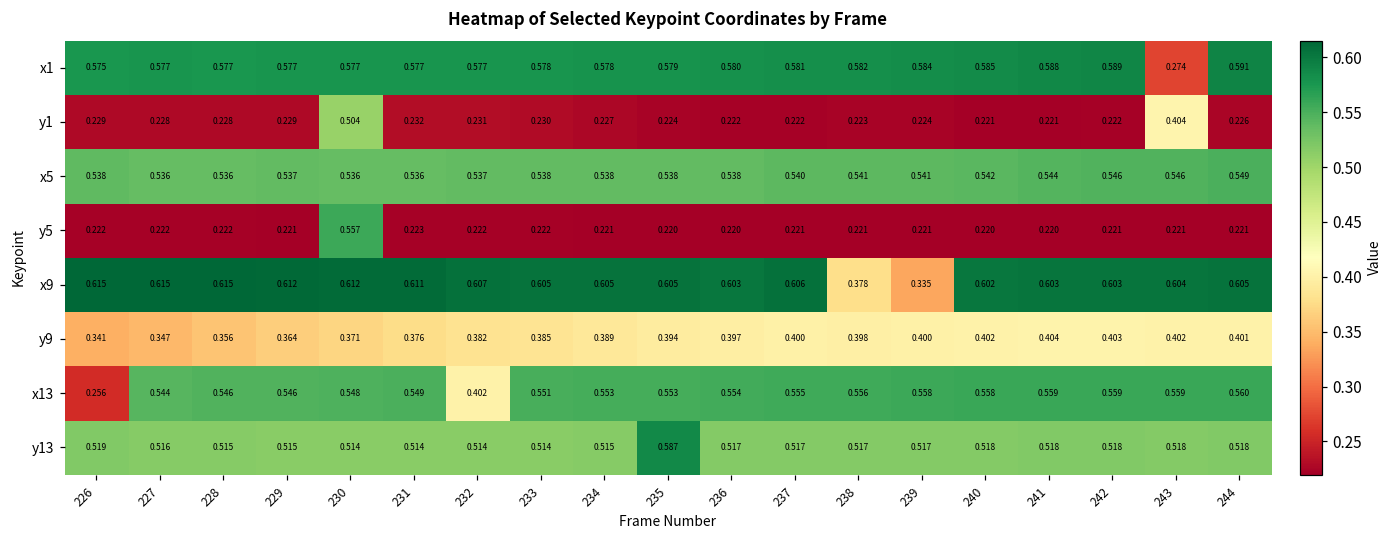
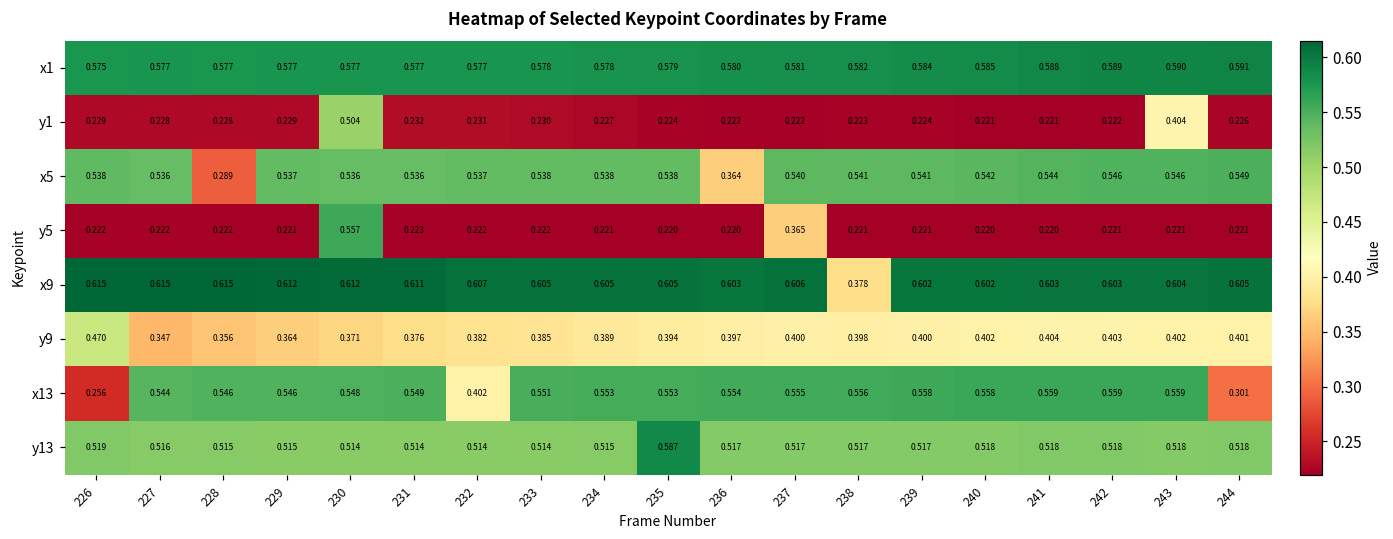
  {
    "x1": {
      "226": 0.575,
      "227": 0.577,
      "228": 0.577,
      "229": 0.577,
      "230": 0.577,
      "231": 0.577,
      "232": 0.577,
      "233": 0.578,
      "234": 0.578,
      "235": 0.579,
      "236": 0.580,
      "237": 0.581,
      "238": 0.582,
      "239": 0.584,
      "240": 0.585,
      "241": 0.588,
      "242": 0.589,
-     "243": 0.274,
+     "243": 0.590,
      "244": 0.591
    },
    "y1": {
      "226": 0.229,
      "227": 0.228,
      "228": 0.228,
      "229": 0.229,
      "230": 0.504,
      "231": 0.232,
      "232": 0.231,
      "233": 0.230,
      "234": 0.227,
      "235": 0.224,
      "236": 0.222,
      "237": 0.222,
      "238": 0.223,
      "239": 0.224,
      "240": 0.221,
      "241": 0.221,
      "242": 0.222,
      "243": 0.404,
      "244": 0.226
    },
    "x5": {
      "226": 0.538,
      "227": 0.536,
-     "228": 0.536,
+     "228": 0.289,
      "229": 0.537,
      "230": 0.536,
      "231": 0.536,
      "232": 0.537,
      "233": 0.538,
      "234": 0.538,
      "235": 0.538,
-     "236": 0.538,
+     "236": 0.364,
      "237": 0.540,
      "238": 0.541,
      "239": 0.541,
      "240": 0.542,
      "241": 0.544,
      "242": 0.546,
      "243": 0.546,
      "244": 0.549
    },
    "y5": {
      "226": 0.222,
      "227": 0.222,
      "228": 0.222,
      "229": 0.221,
      "230": 0.557,
      "231": 0.223,
      "232": 0.222,
      "233": 0.222,
      "234": 0.221,
      "235": 0.220,
      "236": 0.220,
-     "237": 0.221,
+     "237": 0.365,
      "238": 0.221,
      "239": 0.221,
      "240": 0.220,
      "241": 0.220,
      "242": 0.221,
      "243": 0.221,
      "244": 0.221
    },
    "x9": {
      "226": 0.615,
      "227": 0.615,
      "228": 0.615,
      "229": 0.612,
      "230": 0.612,
      "231": 0.611,
      "232": 0.607,
      "233": 0.605,
      "234": 0.605,
      "235": 0.605,
      "236": 0.603,
      "237": 0.606,
      "238": 0.378,
-     "239": 0.335,
+     "239": 0.602,
      "240": 0.602,
      "241": 0.603,
      "242": 0.603,
      "243": 0.604,
      "244": 0.605
    },
    "y9": {
-     "226": 0.341,
+     "226": 0.470,
      "227": 0.347,
      "228": 0.356,
      "229": 0.364,
      "230": 0.371,
      "231": 0.376,
      "232": 0.382,
      "233": 0.385,
      "234": 0.389,
      "235": 0.394,
      "236": 0.397,
      "237": 0.400,
      "238": 0.398,
      "239": 0.400,
      "240": 0.402,
      "241": 0.404,
      "242": 0.403,
      "243": 0.402,
      "244": 0.401
    },
    "x13": {
      "226": 0.256,
      "227": 0.544,
      "228": 0.546,
      "229": 0.546,
      "230": 0.548,
      "231": 0.549,
      "232": 0.402,
      "233": 0.551,
      "234": 0.553,
      "235": 0.553,
      "236": 0.554,
      "237": 0.555,
      "238": 0.556,
      "239": 0.558,
      "240": 0.558,
      "241": 0.559,
      "242": 0.559,
      "243": 0.559,
-     "244": 0.560
+     "244": 0.301
    },
    "y13": {
      "226": 0.519,
      "227": 0.516,
      "228": 0.515,
      "229": 0.515,
      "230": 0.514,
      "231": 0.514,
      "232": 0.514,
      "233": 0.514,
      "234": 0.515,
      "235": 0.587,
      "236": 0.517,
      "237": 0.517,
      "238": 0.517,
      "239": 0.517,
      "240": 0.518,
      "241": 0.518,
      "242": 0.518,
      "243": 0.518,
      "244": 0.518
    }
  }
